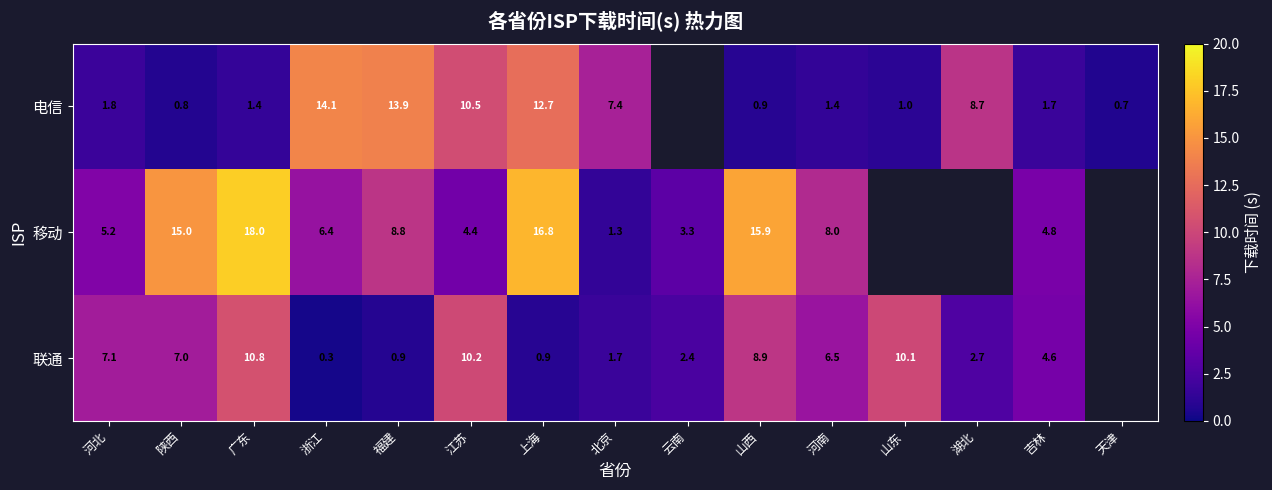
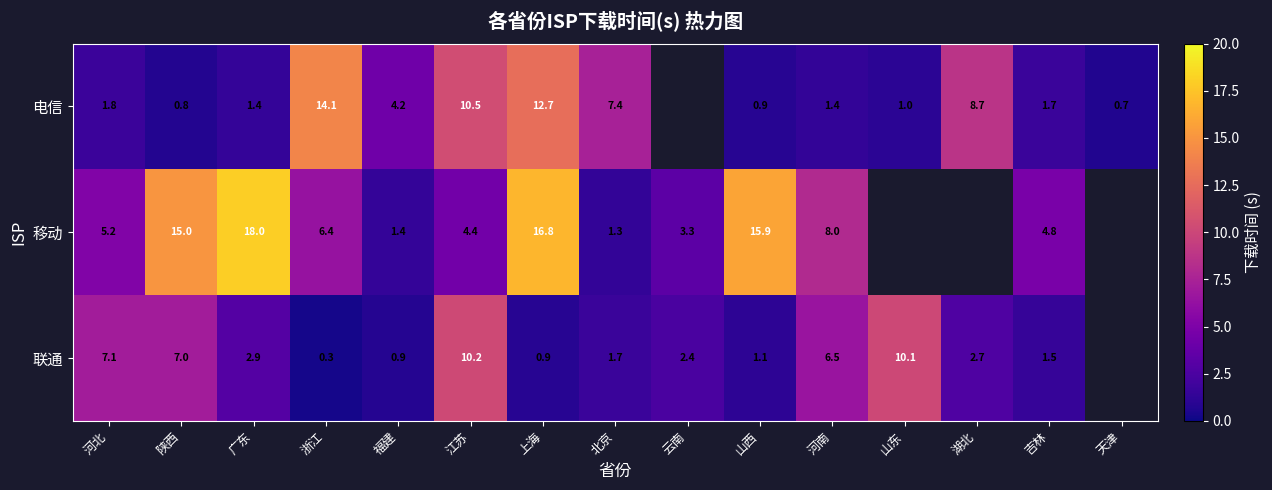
  {
    "电信": {
      "河北": 1.8,
      "陕西": 0.8,
      "广东": 1.4,
      "浙江": 14.1,
-     "福建": 13.9,
+     "福建": 4.2,
      "江苏": 10.5,
      "上海": 12.7,
      "北京": 7.4,
      "山西": 0.9,
      "河南": 1.4,
      "山东": 1.0,
      "湖北": 8.7,
      "吉林": 1.7,
      "天津": 0.7
    },
    "移动": {
      "河北": 5.2,
      "陕西": 15.0,
      "广东": 18.0,
      "浙江": 6.4,
-     "福建": 8.8,
+     "福建": 1.4,
      "江苏": 4.4,
      "上海": 16.8,
      "北京": 1.3,
      "云南": 3.3,
      "山西": 15.9,
      "河南": 8.0,
      "吉林": 4.8
    },
    "联通": {
      "河北": 7.1,
      "陕西": 7.0,
-     "广东": 10.8,
+     "广东": 2.9,
      "浙江": 0.3,
      "福建": 0.9,
      "江苏": 10.2,
      "上海": 0.9,
      "北京": 1.7,
      "云南": 2.4,
-     "山西": 8.9,
+     "山西": 1.1,
      "河南": 6.5,
      "山东": 10.1,
      "湖北": 2.7,
-     "吉林": 4.6
+     "吉林": 1.5
    }
  }
